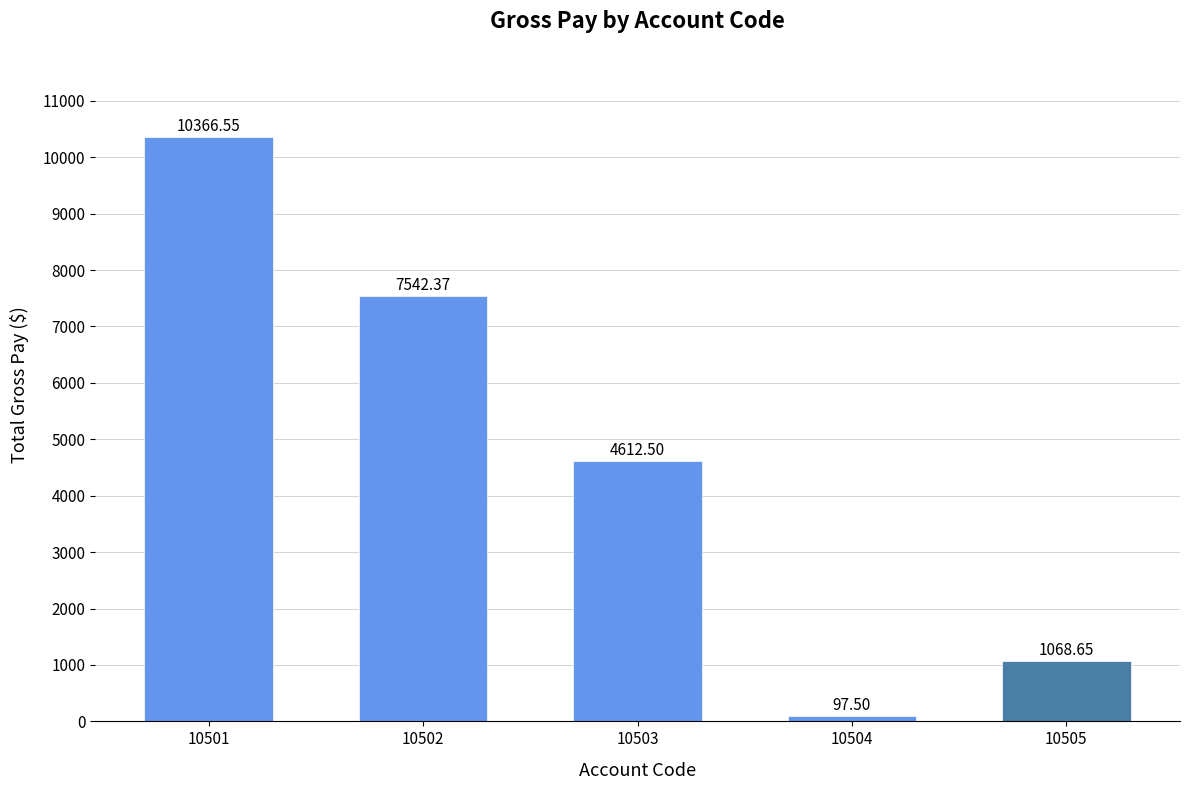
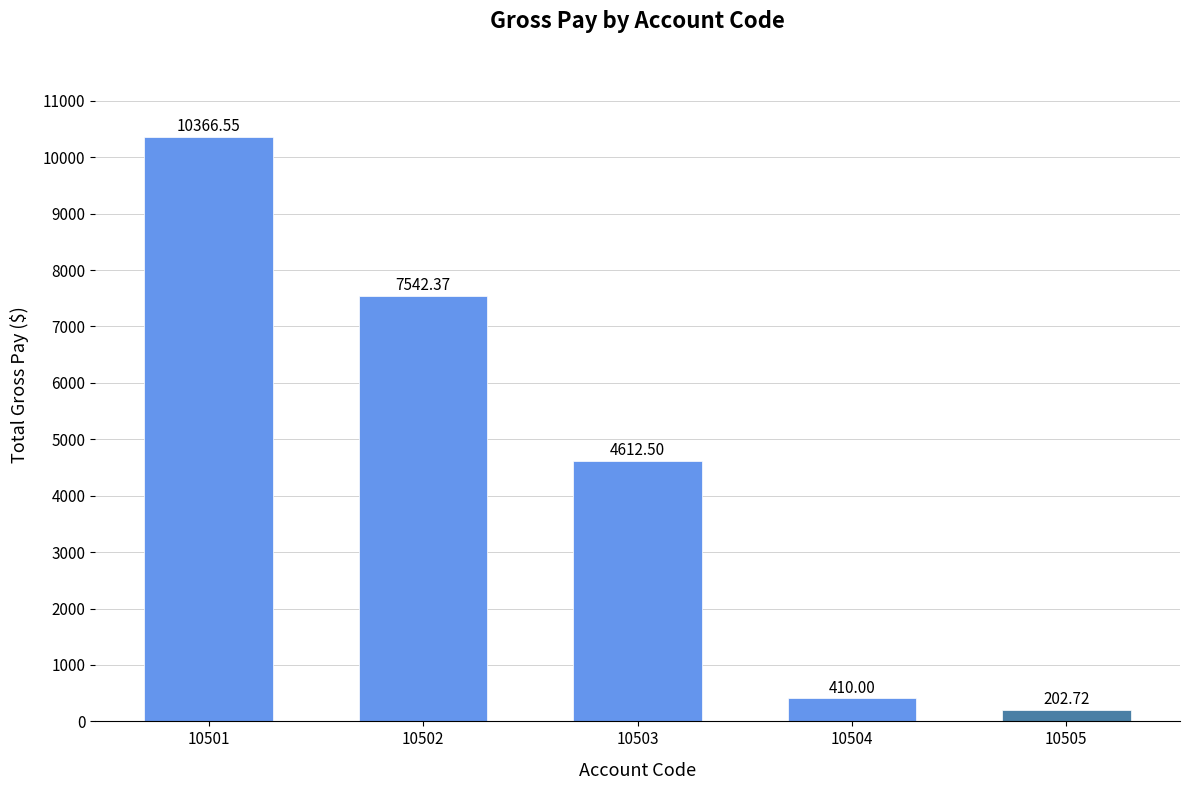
  {
    "10501": 10366.55,
    "10502": 7542.37,
    "10503": 4612.50,
-   "10504": 97.50,
-   "10505": 1068.65
+   "10504": 410.00,
+   "10505": 202.72
  }
